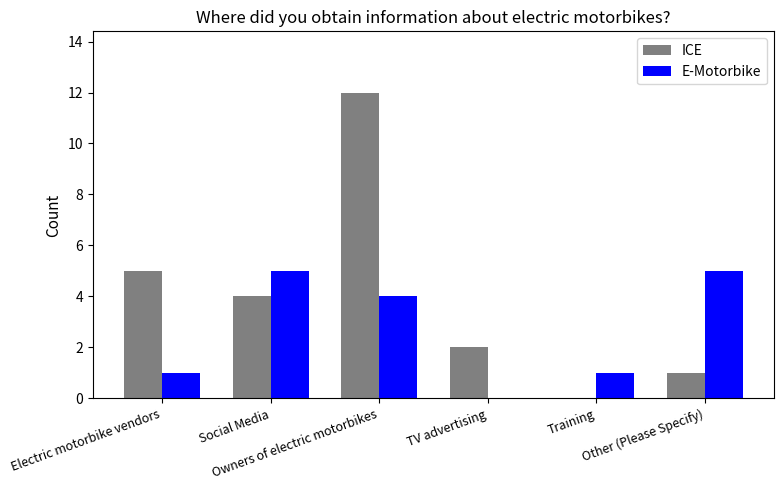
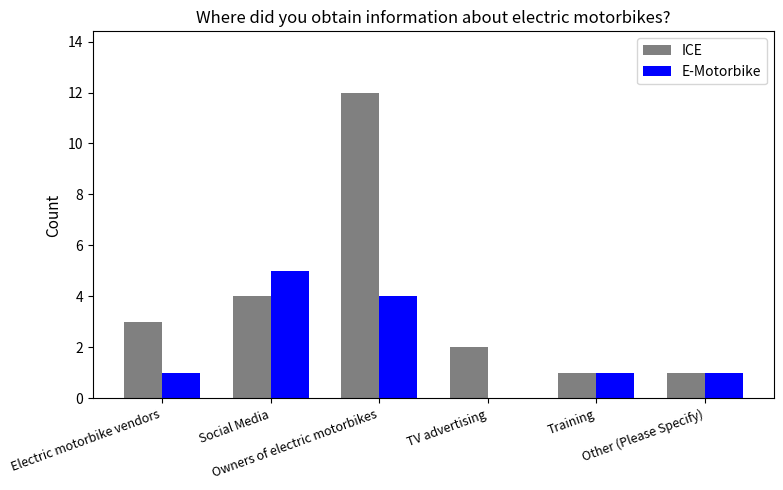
  {
    "ICE": {
-     "Electric motorbike vendors": 5,
+     "Electric motorbike vendors": 3,
      "Social Media": 4,
      "Owners of electric motorbikes": 12,
      "TV advertising": 2,
-     "Training": 0,
+     "Training": 1,
      "Other (Please Specify)": 1
    },
    "E-Motorbike": {
      "Electric motorbike vendors": 1,
      "Social Media": 5,
      "Owners of electric motorbikes": 4,
      "TV advertising": 0,
      "Training": 1,
-     "Other (Please Specify)": 5
+     "Other (Please Specify)": 1
    }
  }
